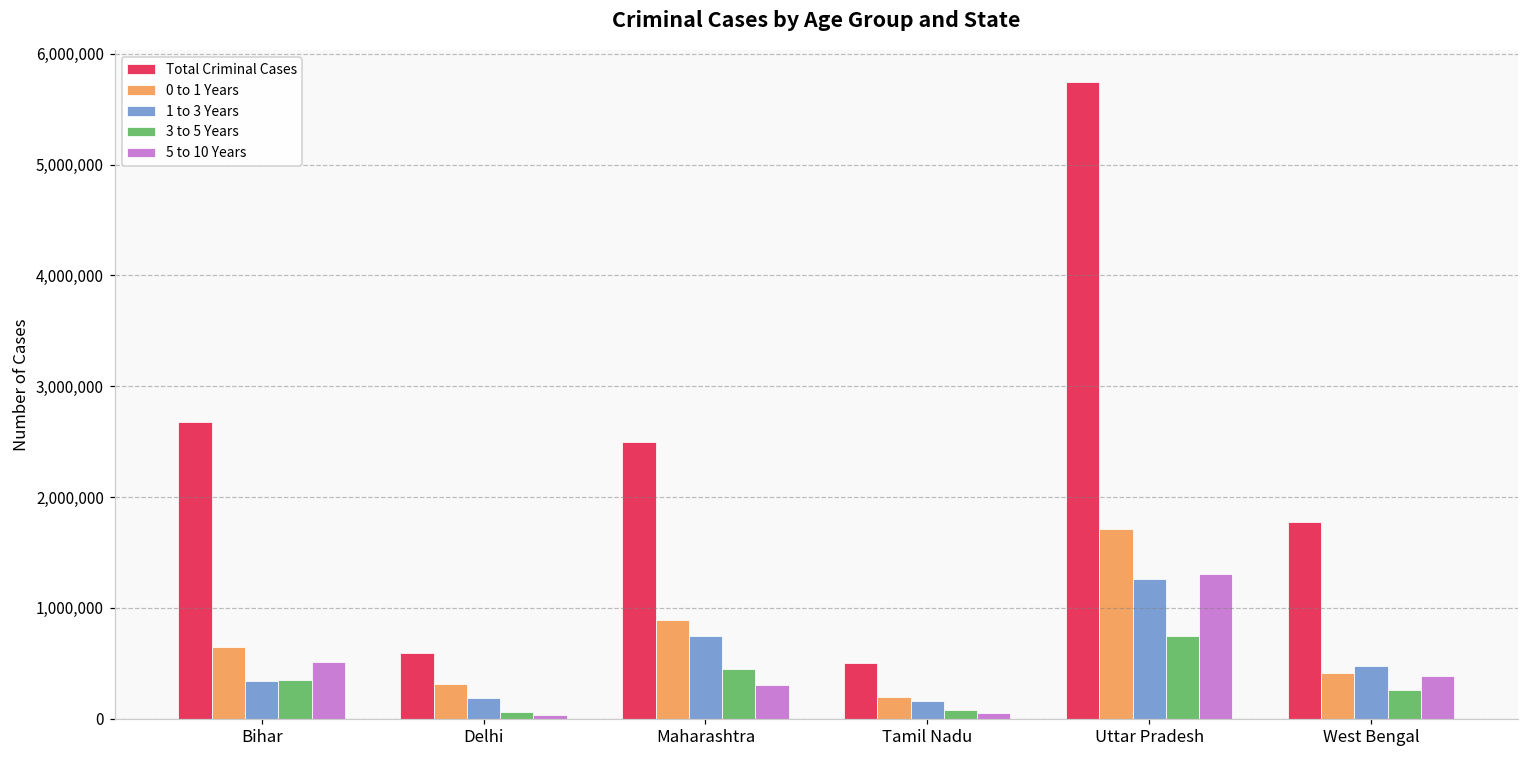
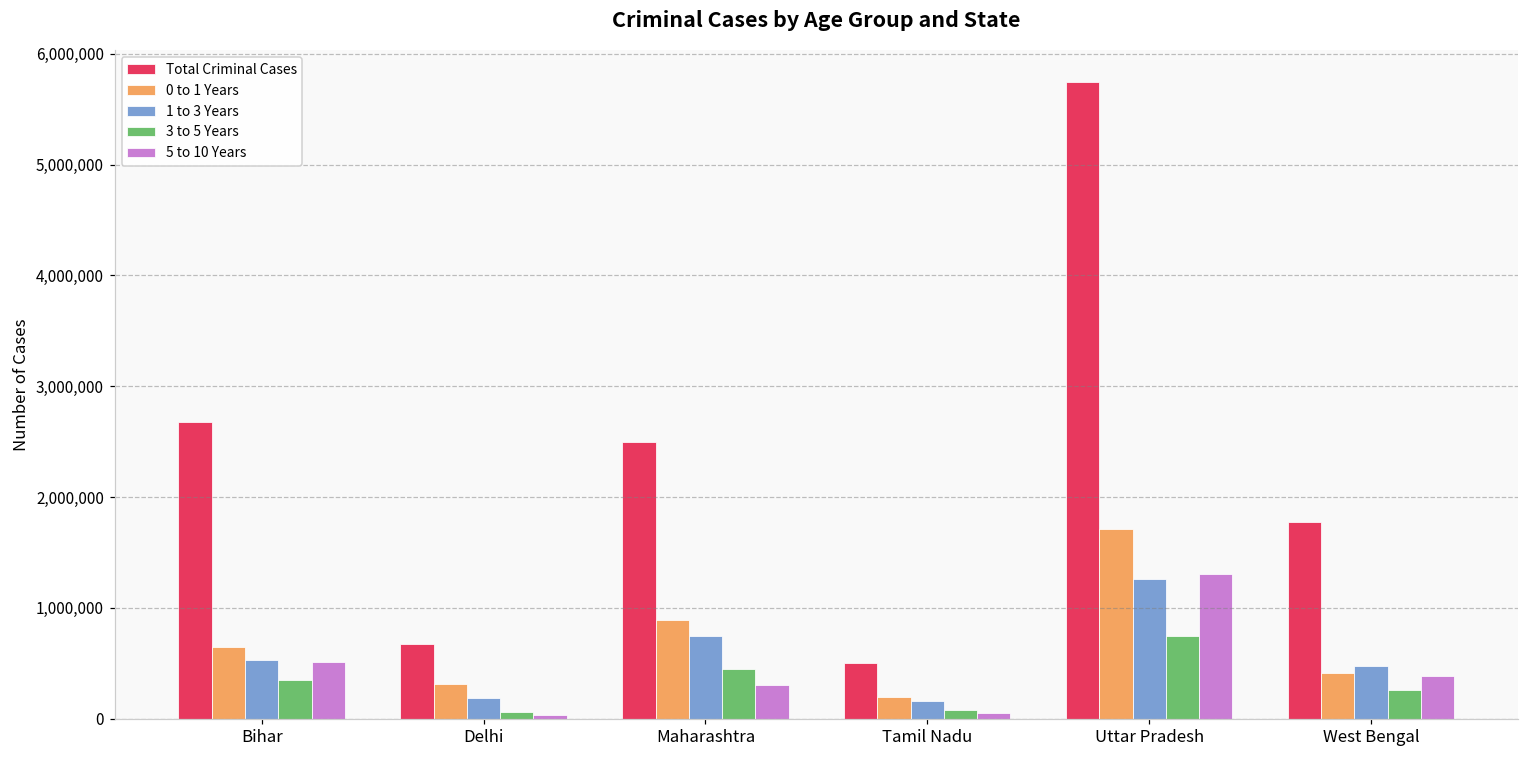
  {
    "Total Criminal Cases": {
      "Bihar": "2,680,000",
-     "Delhi": "590,000",
+     "Delhi": "670,000",
      "Maharashtra": "2,500,000",
      "Tamil Nadu": "500,000",
      "Uttar Pradesh": "5,740,000",
      "West Bengal": "1,770,000"
    },
    "0 to 1 Years": {
      "Bihar": "650,000",
      "Delhi": "310,000",
      "Maharashtra": "890,000",
      "Tamil Nadu": "200,000",
      "Uttar Pradesh": "1,720,000",
      "West Bengal": "410,000"
    },
    "1 to 3 Years": {
-     "Bihar": "340,000",
+     "Bihar": "530,000",
      "Delhi": "190,000",
      "Maharashtra": "750,000",
      "Tamil Nadu": "160,000",
      "Uttar Pradesh": "1,260,000",
      "West Bengal": "470,000"
    },
    "3 to 5 Years": {
      "Bihar": "350,000",
      "Delhi": "60,000",
      "Maharashtra": "450,000",
      "Tamil Nadu": "80,000",
      "Uttar Pradesh": "750,000",
      "West Bengal": "260,000"
    },
    "5 to 10 Years": {
      "Bihar": "510,000",
      "Delhi": "30,000",
      "Maharashtra": "300,000",
      "Tamil Nadu": "60,000",
      "Uttar Pradesh": "1,300,000",
      "West Bengal": "390,000"
    }
  }
